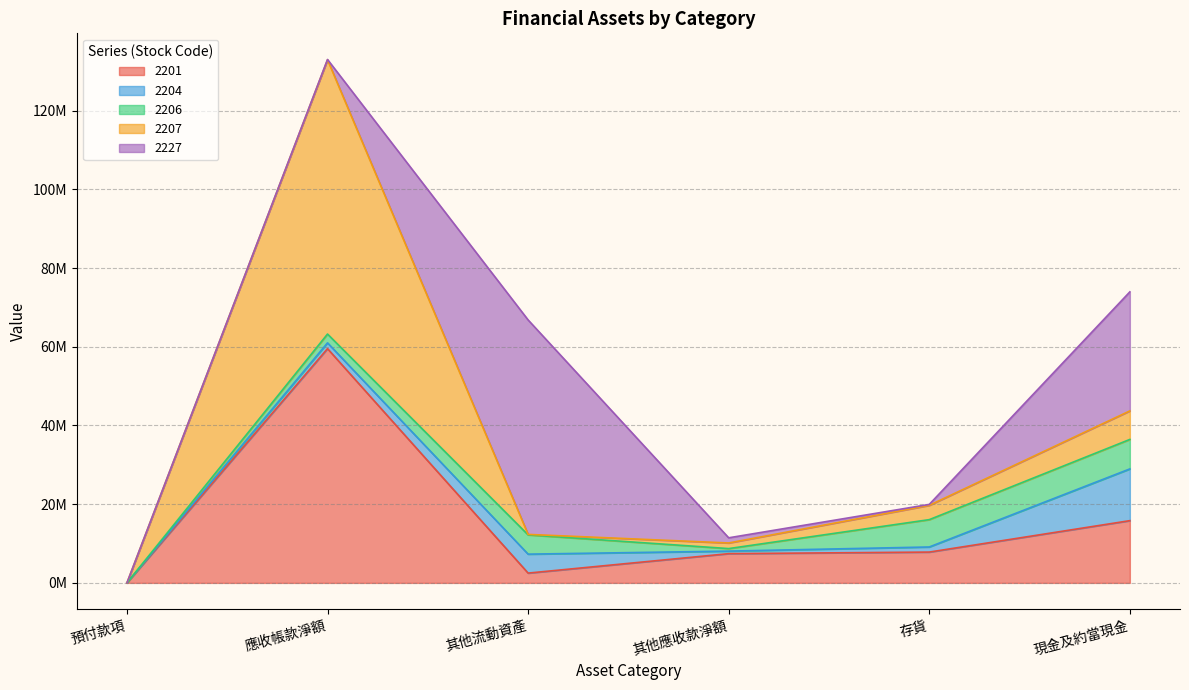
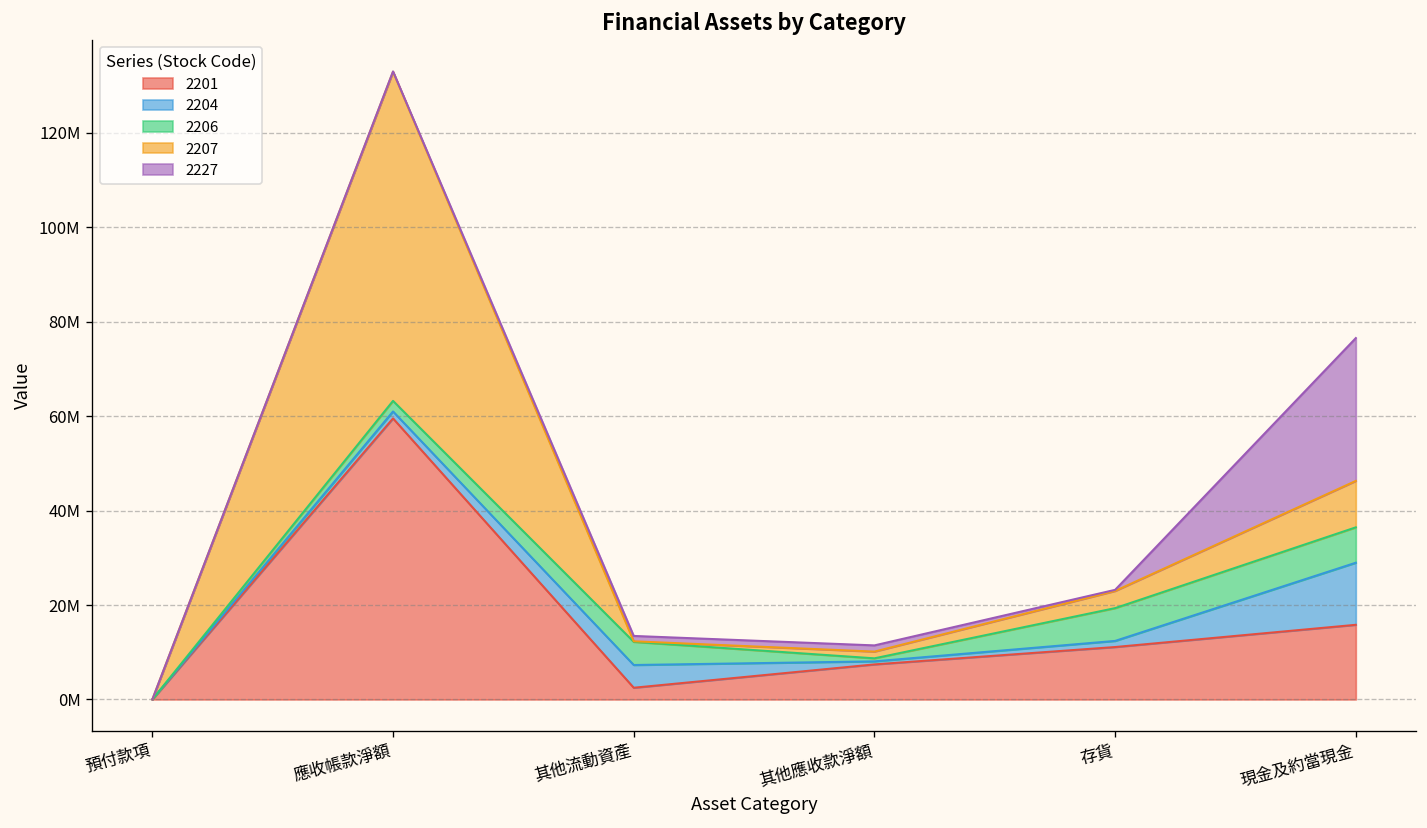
  {
    "2201": {
      "應收帳款淨額": 60000000,
      "其他流動資產": 2000000,
      "其他應收款淨額": 7000000,
-     "存貨": 8000000,
+     "存貨": 11000000,
      "現金及約當現金": 16000000
    },
    "2204": {
      "應收帳款淨額": 1000000,
      "其他流動資產": 5000000,
      "存貨": 1000000,
      "現金及約當現金": 13000000
    },
    "2206": {
      "應收帳款淨額": 2000000,
      "存貨": 7000000,
      "現金及約當現金": 7000000
    },
    "2207": {
      "其他應收款淨額": 1000000,
-     "現金及約當現金": 7000000
+     "現金及約當現金": 10000000
    },
    "2227": {
-     "其他流動資產": 54000000,
+     "其他流動資產": 1000000,
      "其他應收款淨額": 1000000,
      "現金及約當現金": 30000000
    }
  }
